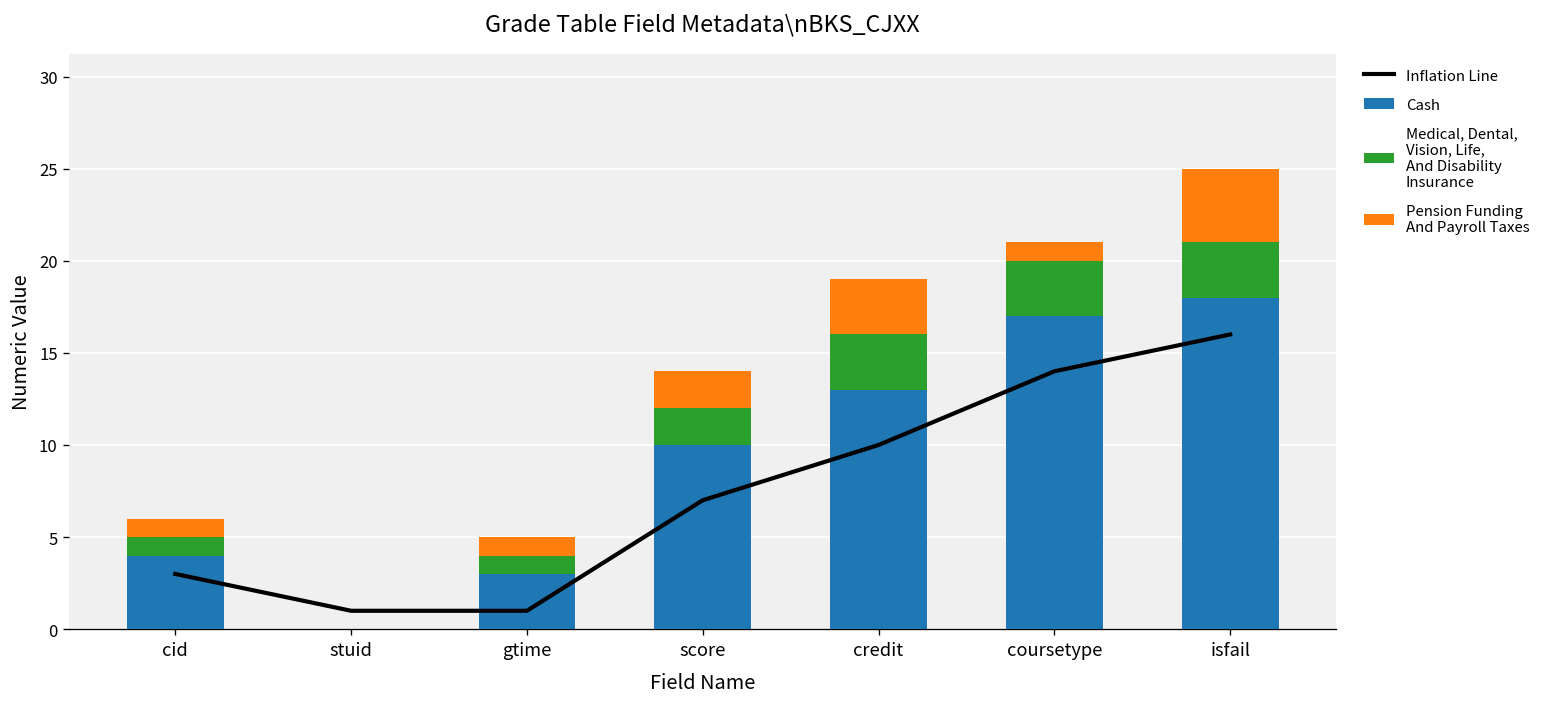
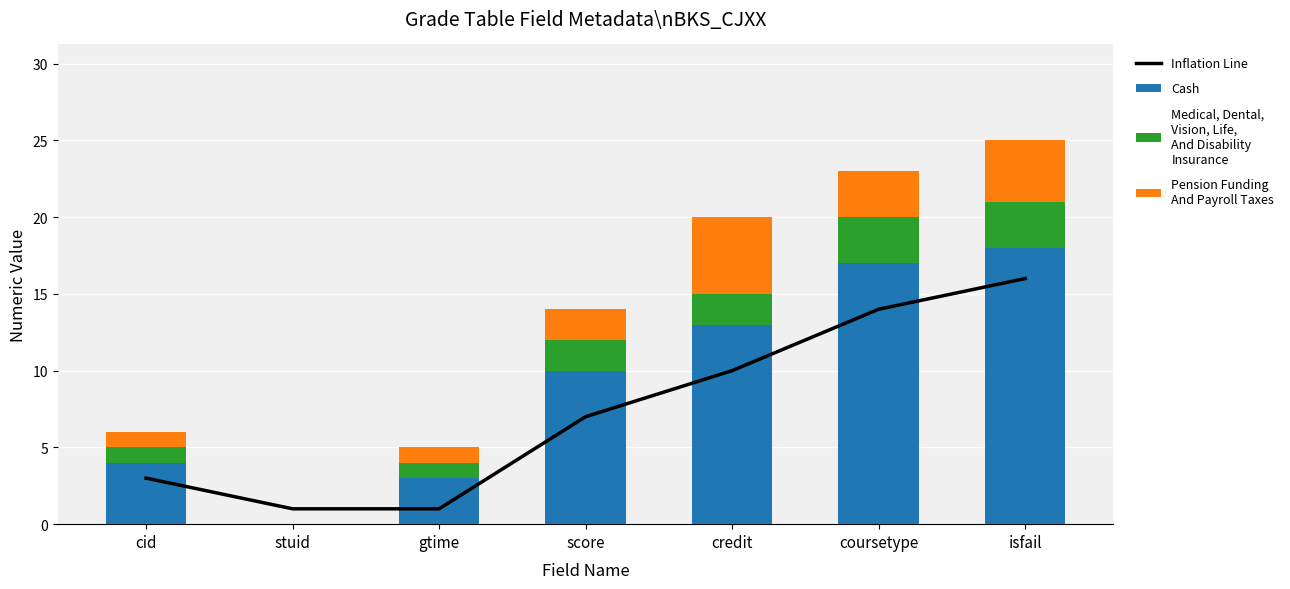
  {
    "Inflation Line": {
      "cid": 3,
      "stuid": 1,
      "gtime": 1,
      "score": 7,
      "credit": 10,
      "coursetype": 14,
      "isfail": 16
    },
    "Cash": {
      "cid": 4,
      "stuid": 0,
      "gtime": 3,
      "score": 10,
      "credit": 13,
      "coursetype": 17,
      "isfail": 18
    },
    "Medical, Dental, Vision, Life, And Disability Insurance": {
      "cid": 1,
      "stuid": 0,
      "gtime": 1,
      "score": 2,
-     "credit": 3,
+     "credit": 2,
      "coursetype": 3,
      "isfail": 3
    },
    "Pension Funding And Payroll Taxes": {
      "cid": 1,
      "stuid": 0,
      "gtime": 1,
      "score": 2,
-     "credit": 3,
-     "coursetype": 1,
+     "credit": 5,
+     "coursetype": 3,
      "isfail": 4
    }
  }
